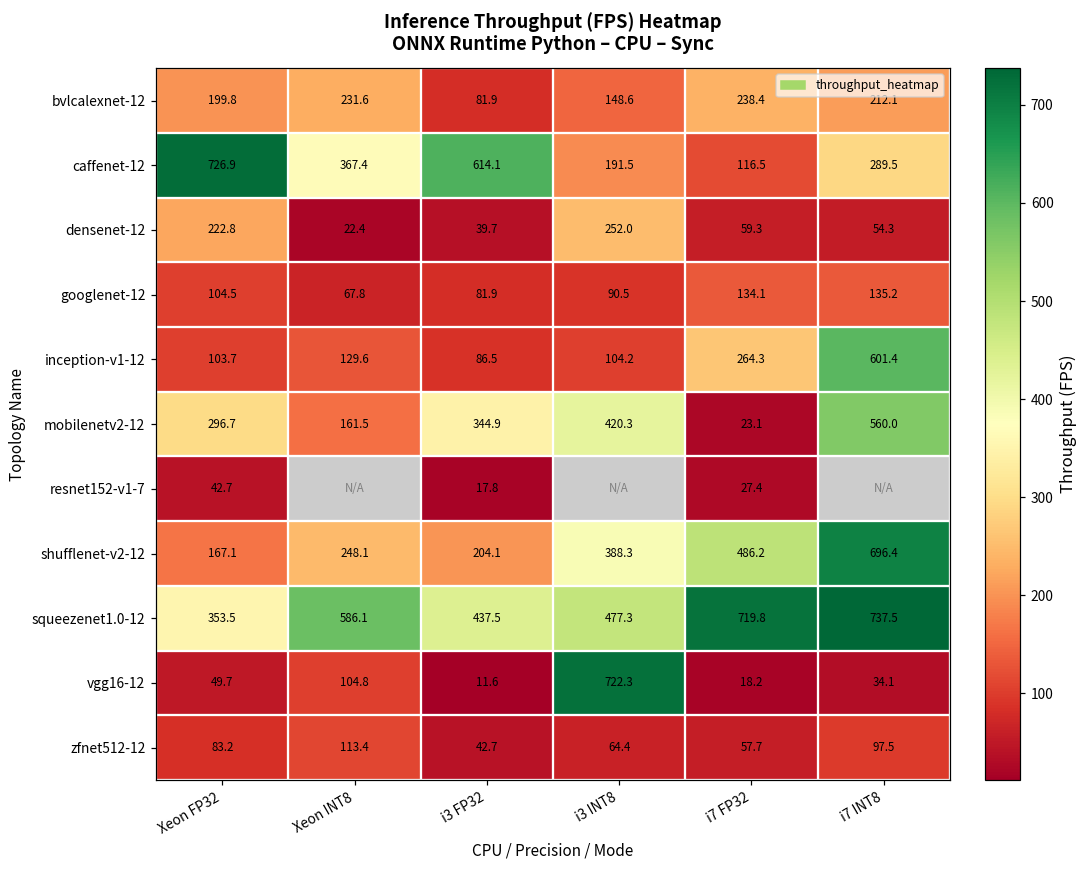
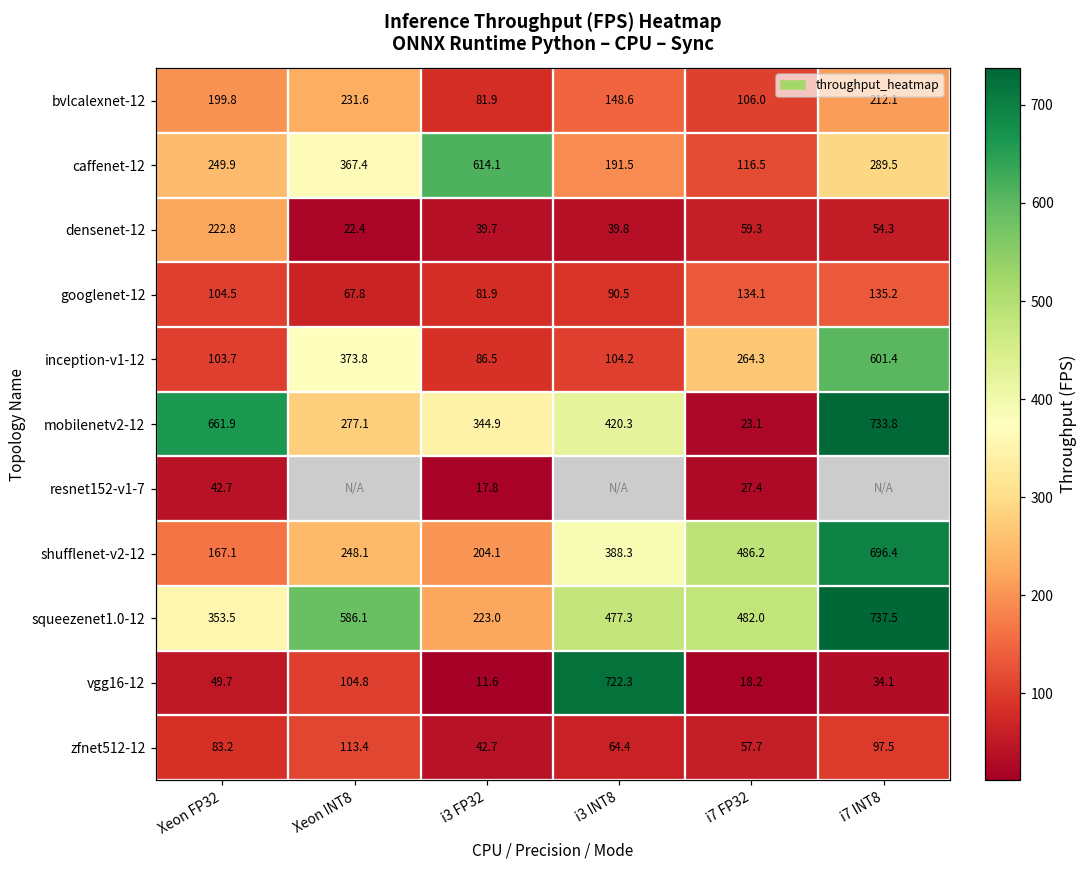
  {
    "bvlcalexnet-12": {
      "Xeon FP32": 199.8,
      "Xeon INT8": 231.6,
      "i3 FP32": 81.9,
      "i3 INT8": 148.6,
-     "i7 FP32": 238.4,
+     "i7 FP32": 106.0,
      "i7 INT8": 212.1
    },
    "caffenet-12": {
-     "Xeon FP32": 726.9,
+     "Xeon FP32": 249.9,
      "Xeon INT8": 367.4,
      "i3 FP32": 614.1,
      "i3 INT8": 191.5,
      "i7 FP32": 116.5,
      "i7 INT8": 289.5
    },
    "densenet-12": {
      "Xeon FP32": 222.8,
      "Xeon INT8": 22.4,
      "i3 FP32": 39.7,
-     "i3 INT8": 252.0,
+     "i3 INT8": 39.8,
      "i7 FP32": 59.3,
      "i7 INT8": 54.3
    },
    "googlenet-12": {
      "Xeon FP32": 104.5,
      "Xeon INT8": 67.8,
      "i3 FP32": 81.9,
      "i3 INT8": 90.5,
      "i7 FP32": 134.1,
      "i7 INT8": 135.2
    },
    "inception-v1-12": {
      "Xeon FP32": 103.7,
-     "Xeon INT8": 129.6,
+     "Xeon INT8": 373.8,
      "i3 FP32": 86.5,
      "i3 INT8": 104.2,
      "i7 FP32": 264.3,
      "i7 INT8": 601.4
    },
    "mobilenetv2-12": {
-     "Xeon FP32": 296.7,
-     "Xeon INT8": 161.5,
+     "Xeon FP32": 661.9,
+     "Xeon INT8": 277.1,
      "i3 FP32": 344.9,
      "i3 INT8": 420.3,
      "i7 FP32": 23.1,
-     "i7 INT8": 560.0
+     "i7 INT8": 733.8
    },
    "resnet152-v1-7": {
      "Xeon FP32": 42.7,
      "i3 FP32": 17.8,
      "i7 FP32": 27.4
    },
    "shufflenet-v2-12": {
      "Xeon FP32": 167.1,
      "Xeon INT8": 248.1,
      "i3 FP32": 204.1,
      "i3 INT8": 388.3,
      "i7 FP32": 486.2,
      "i7 INT8": 696.4
    },
    "squeezenet1.0-12": {
      "Xeon FP32": 353.5,
      "Xeon INT8": 586.1,
-     "i3 FP32": 437.5,
+     "i3 FP32": 223.0,
      "i3 INT8": 477.3,
-     "i7 FP32": 719.8,
+     "i7 FP32": 482.0,
      "i7 INT8": 737.5
    },
    "vgg16-12": {
      "Xeon FP32": 49.7,
      "Xeon INT8": 104.8,
      "i3 FP32": 11.6,
      "i3 INT8": 722.3,
      "i7 FP32": 18.2,
      "i7 INT8": 34.1
    },
    "zfnet512-12": {
      "Xeon FP32": 83.2,
      "Xeon INT8": 113.4,
      "i3 FP32": 42.7,
      "i3 INT8": 64.4,
      "i7 FP32": 57.7,
      "i7 INT8": 97.5
    }
  }
